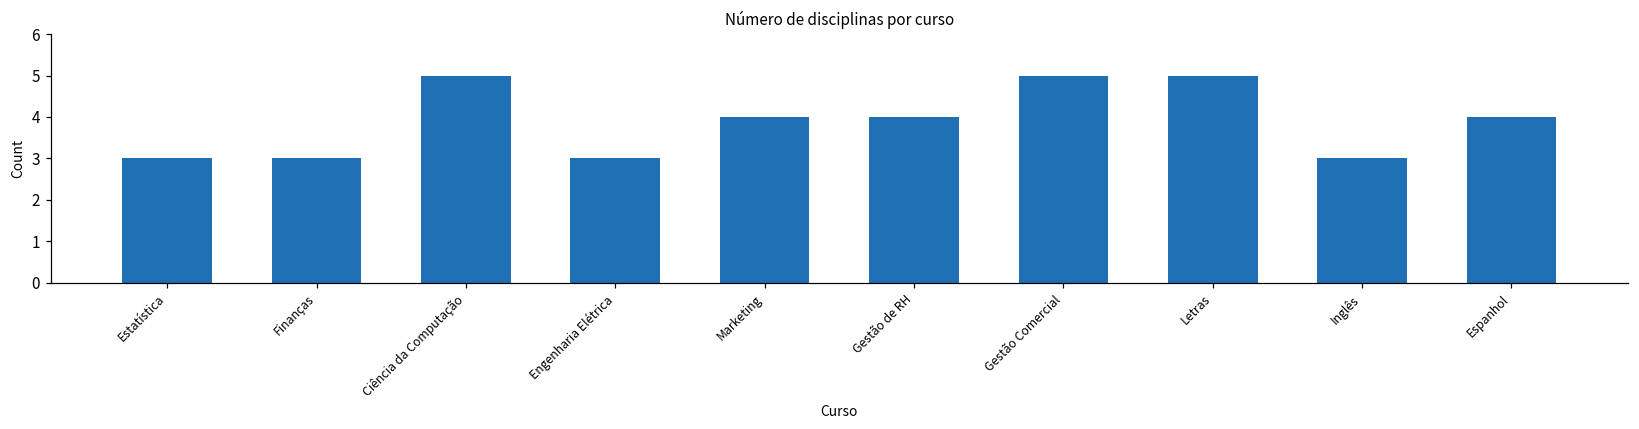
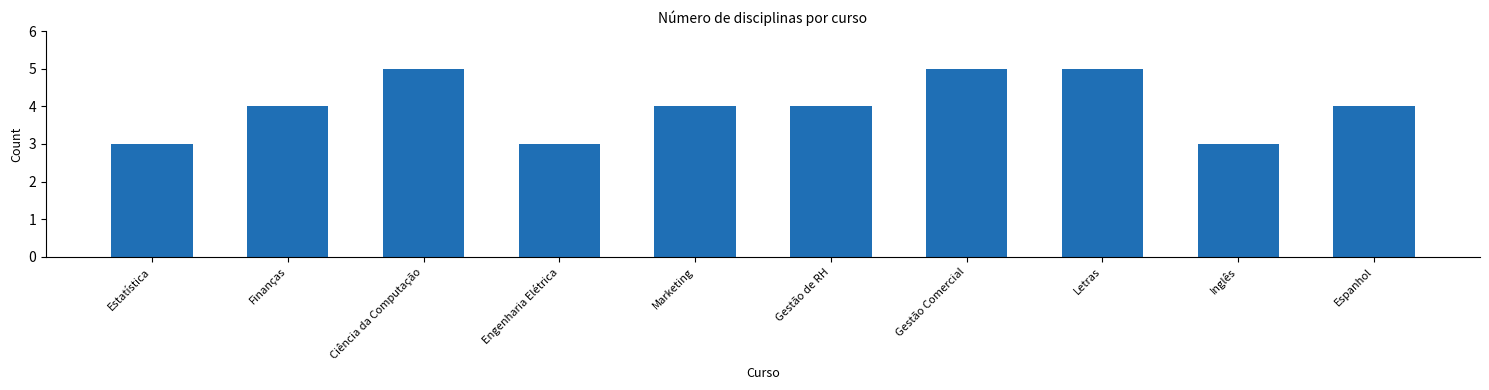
  {
    "Estatística": 3,
-   "Finanças": 3,
+   "Finanças": 4,
    "Ciência da Computação": 5,
    "Engenharia Elétrica": 3,
    "Marketing": 4,
    "Gestão de RH": 4,
    "Gestão Comercial": 5,
    "Letras": 5,
    "Inglês": 3,
    "Espanhol": 4
  }
